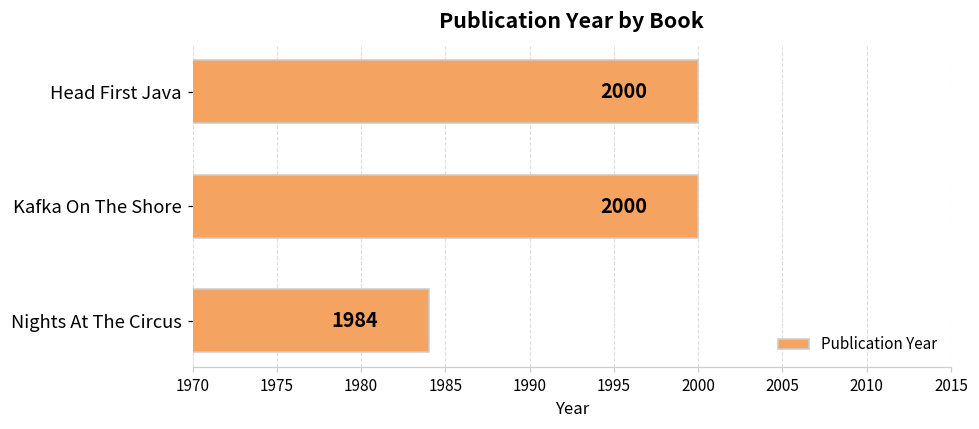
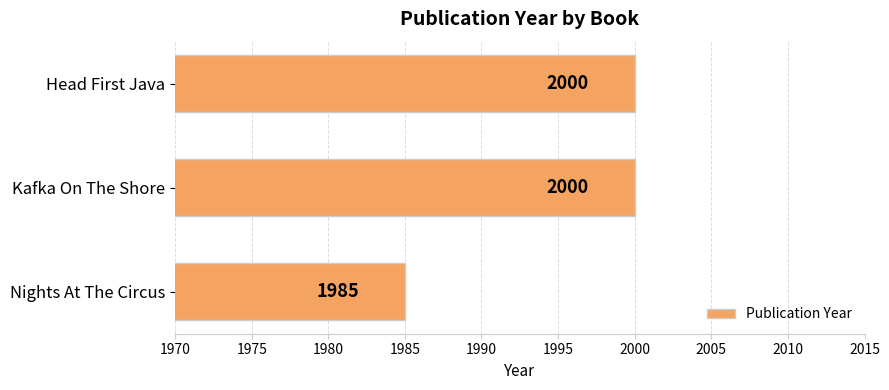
  {
    "Head First Java": 2000,
    "Kafka On The Shore": 2000,
-   "Nights At The Circus": 1984
+   "Nights At The Circus": 1985
  }
